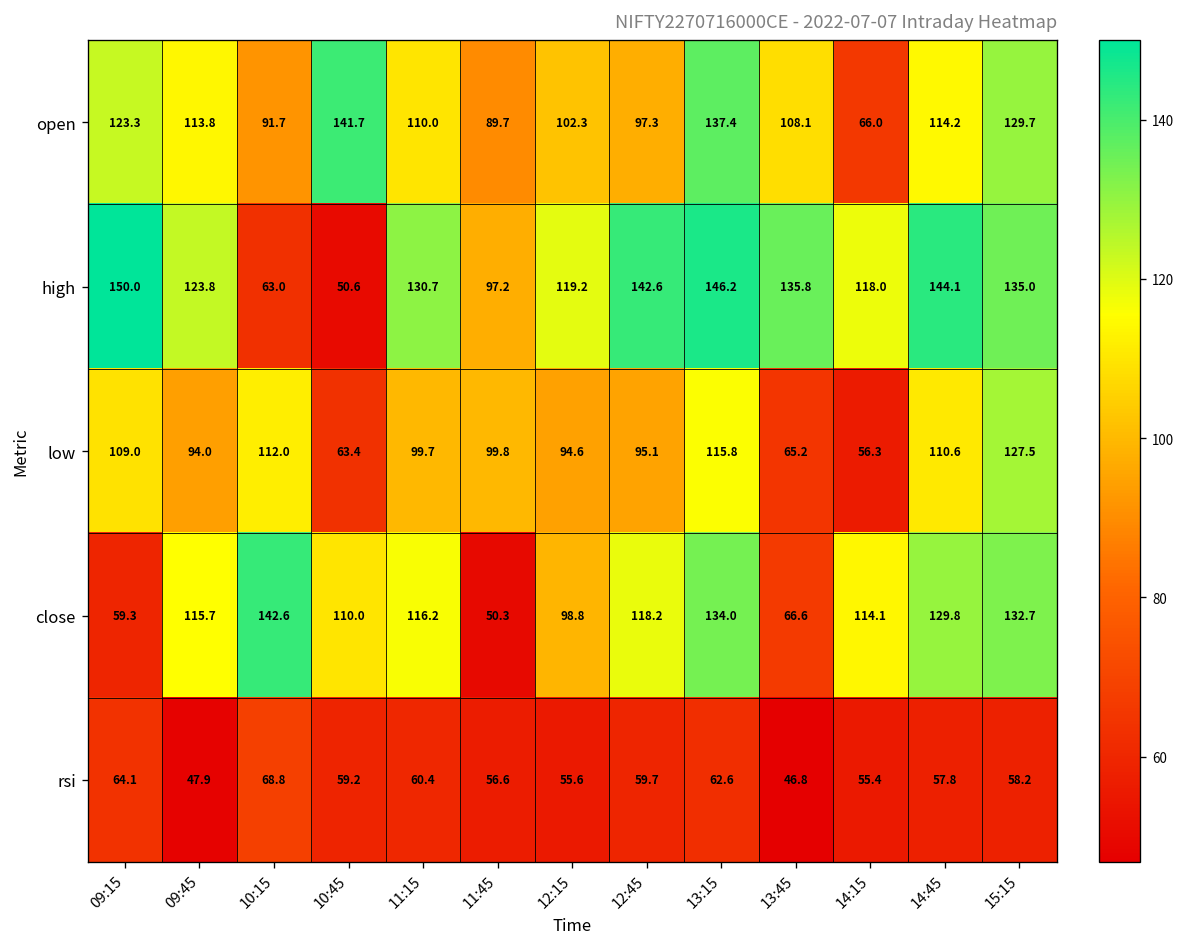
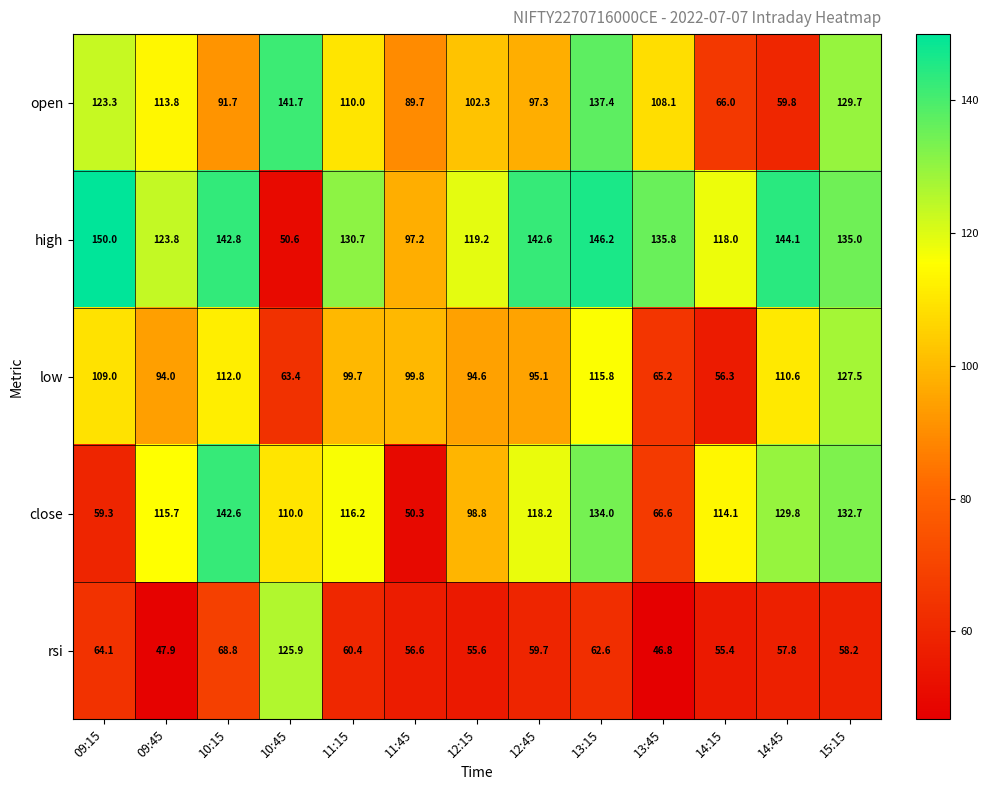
  {
    "open": {
      "09:15": 123.3,
      "09:45": 113.8,
      "10:15": 91.7,
      "10:45": 141.7,
      "11:15": 110.0,
      "11:45": 89.7,
      "12:15": 102.3,
      "12:45": 97.3,
      "13:15": 137.4,
      "13:45": 108.1,
      "14:15": 66.0,
-     "14:45": 114.2,
+     "14:45": 59.8,
      "15:15": 129.7
    },
    "high": {
      "09:15": 150.0,
      "09:45": 123.8,
-     "10:15": 63.0,
+     "10:15": 142.8,
      "10:45": 50.6,
      "11:15": 130.7,
      "11:45": 97.2,
      "12:15": 119.2,
      "12:45": 142.6,
      "13:15": 146.2,
      "13:45": 135.8,
      "14:15": 118.0,
      "14:45": 144.1,
      "15:15": 135.0
    },
    "low": {
      "09:15": 109.0,
      "09:45": 94.0,
      "10:15": 112.0,
      "10:45": 63.4,
      "11:15": 99.7,
      "11:45": 99.8,
      "12:15": 94.6,
      "12:45": 95.1,
      "13:15": 115.8,
      "13:45": 65.2,
      "14:15": 56.3,
      "14:45": 110.6,
      "15:15": 127.5
    },
    "close": {
      "09:15": 59.3,
      "09:45": 115.7,
      "10:15": 142.6,
      "10:45": 110.0,
      "11:15": 116.2,
      "11:45": 50.3,
      "12:15": 98.8,
      "12:45": 118.2,
      "13:15": 134.0,
      "13:45": 66.6,
      "14:15": 114.1,
      "14:45": 129.8,
      "15:15": 132.7
    },
    "rsi": {
      "09:15": 64.1,
      "09:45": 47.9,
      "10:15": 68.8,
-     "10:45": 59.2,
+     "10:45": 125.9,
      "11:15": 60.4,
      "11:45": 56.6,
      "12:15": 55.6,
      "12:45": 59.7,
      "13:15": 62.6,
      "13:45": 46.8,
      "14:15": 55.4,
      "14:45": 57.8,
      "15:15": 58.2
    }
  }
